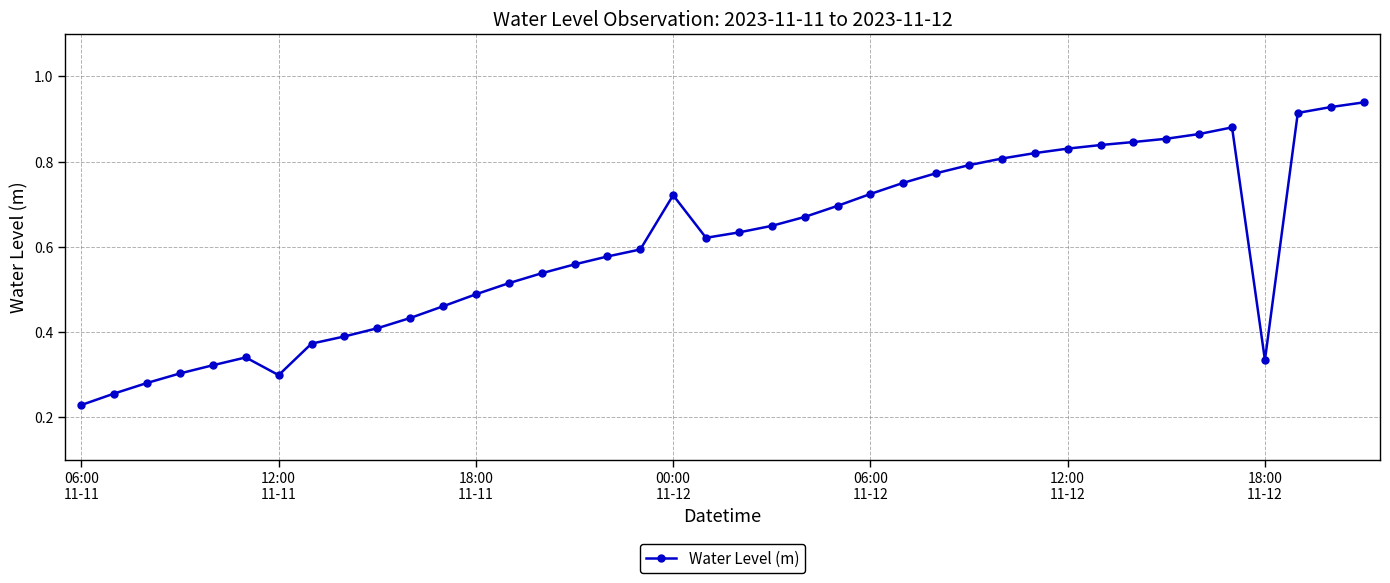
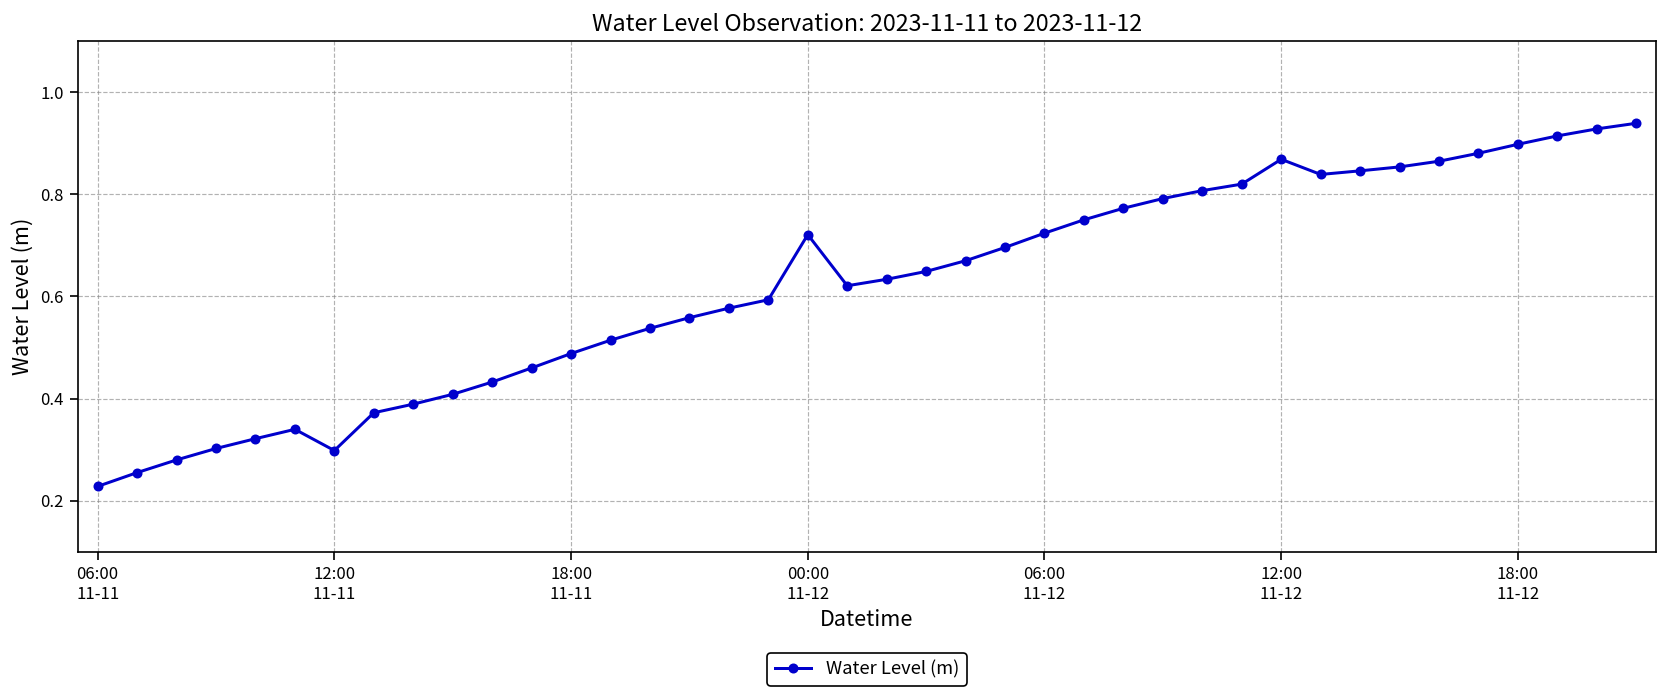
  {
    "06:00 11-11": 0.23,
    "12:00 11-11": 0.30,
    "18:00 11-11": 0.49,
    "00:00 11-12": 0.72,
    "06:00 11-12": 0.72,
-   "12:00 11-12": 0.83,
-   "18:00 11-12": 0.33
+   "12:00 11-12": 0.87,
+   "18:00 11-12": 0.90
  }
